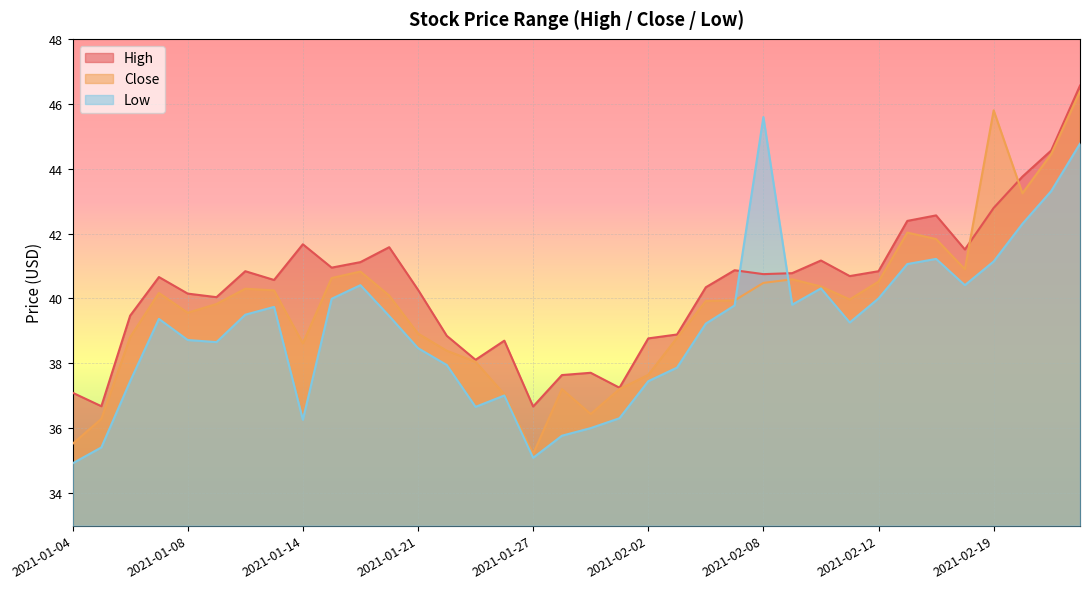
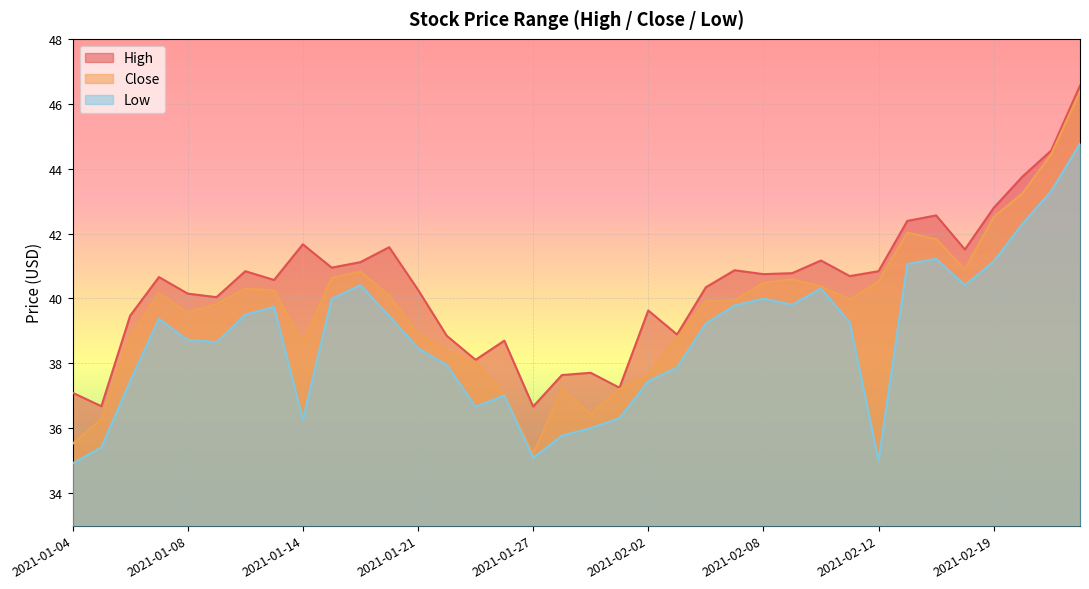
  {
    "High": {
      "2021-01-04": 37.1,
      "2021-01-08": 40.2,
      "2021-01-14": 41.7,
      "2021-01-21": 40.3,
      "2021-01-27": 36.7,
-     "2021-02-02": 38.8,
+     "2021-02-02": 39.6,
      "2021-02-08": 40.8,
      "2021-02-12": 40.8,
      "2021-02-19": 42.8
    },
    "Close": {
      "2021-01-04": 35.5,
      "2021-01-08": 39.6,
      "2021-01-14": 38.6,
      "2021-01-21": 38.9,
      "2021-01-27": 35.2,
      "2021-02-02": 37.6,
      "2021-02-08": 40.5,
      "2021-02-12": 40.5,
-     "2021-02-19": 45.8
+     "2021-02-19": 42.5
    },
    "Low": {
      "2021-01-04": 34.9,
      "2021-01-08": 38.7,
      "2021-01-14": 36.3,
      "2021-01-21": 38.5,
      "2021-01-27": 35.1,
      "2021-02-02": 37.5,
-     "2021-02-08": 45.6,
-     "2021-02-12": 40,
+     "2021-02-08": 40.0,
+     "2021-02-12": 35,
      "2021-02-19": 41.1
    }
  }
